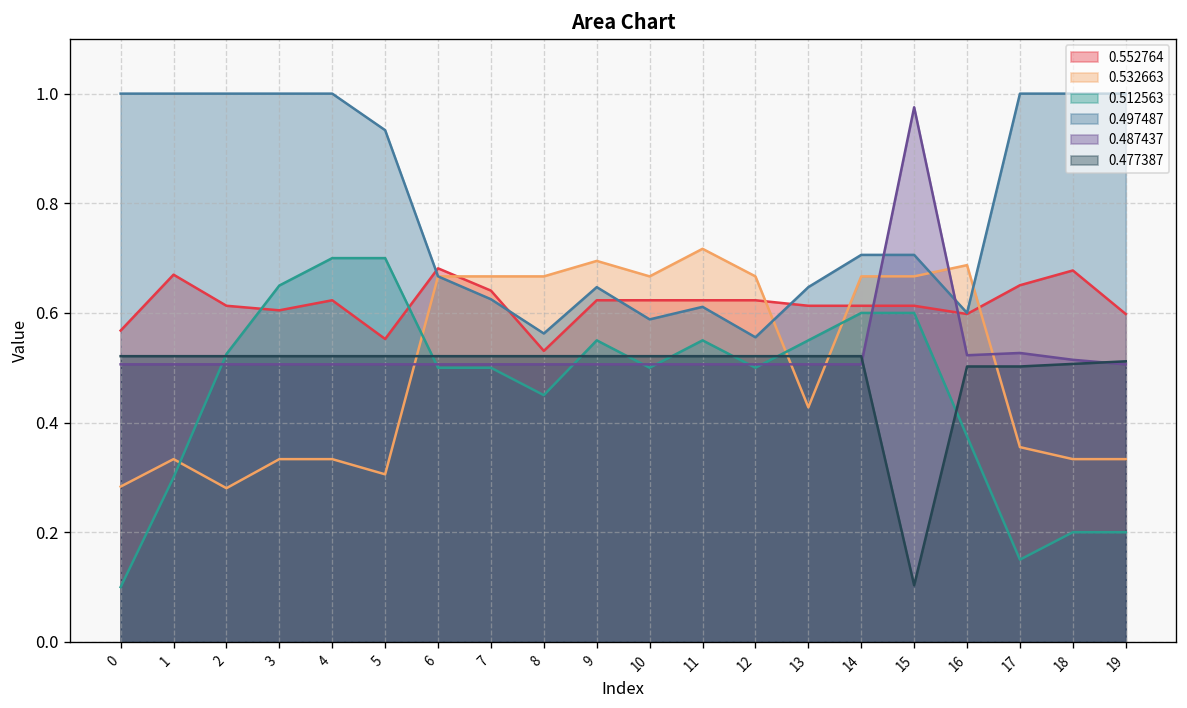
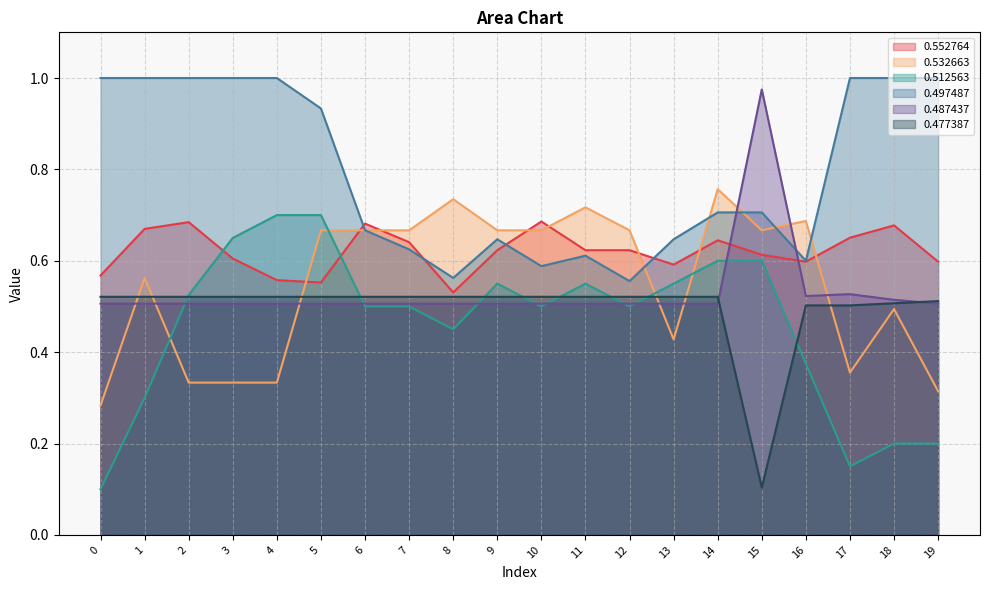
  {
    "0.552764": {
      "0": 0.57,
      "1": 0.67,
-     "2": 0.61,
+     "2": 0.68,
      "3": 0.60,
-     "4": 0.62,
+     "4": 0.56,
      "5": 0.55,
      "6": 0.68,
      "7": 0.64,
      "8": 0.53,
      "9": 0.62,
-     "10": 0.62,
+     "10": 0.69,
      "11": 0.62,
      "12": 0.62,
-     "13": 0.61,
-     "14": 0.61,
+     "13": 0.59,
+     "14": 0.64,
      "15": 0.61,
      "17": 0.65,
      "18": 0.68,
      "19": 0.60
    },
    "0.532663": {
      "0": 0.28,
-     "1": 0.33,
-     "2": 0.28,
+     "1": 0.56,
+     "2": 0.33,
      "3": 0.33,
      "4": 0.33,
-     "5": 0.31,
+     "5": 0.67,
      "7": 0.67,
-     "8": 0.67,
-     "9": 0.69,
+     "8": 0.73,
+     "9": 0.67,
      "10": 0.67,
      "11": 0.72,
      "12": 0.67,
      "13": 0.43,
-     "14": 0.67,
+     "14": 0.76,
      "15": 0.67,
      "16": 0.69,
      "17": 0.36,
-     "18": 0.33,
-     "19": 0.33
+     "18": 0.49,
+     "19": 0.31
    }
  }
